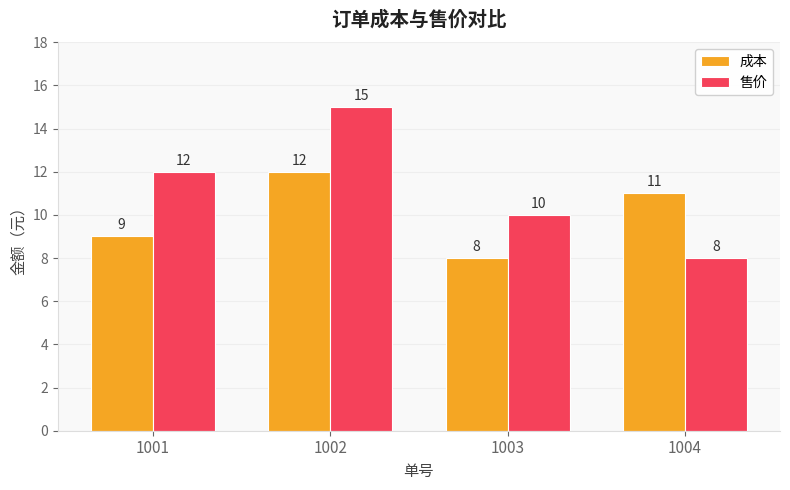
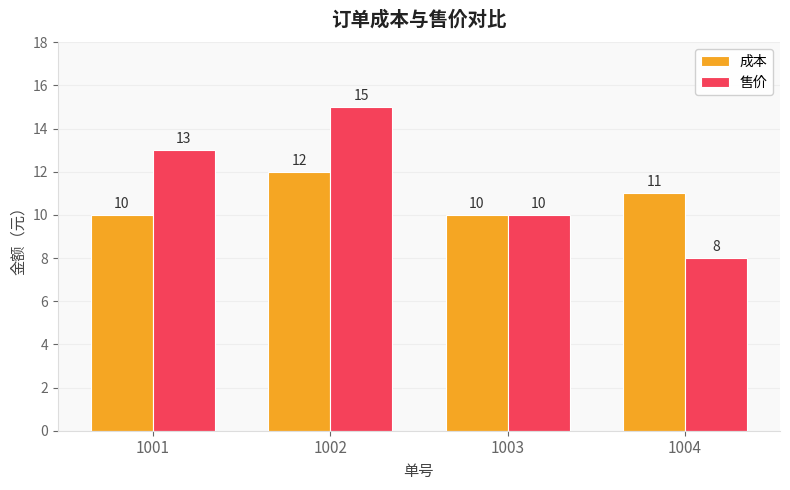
  {
    "成本": {
-     "1001": 9,
+     "1001": 10,
      "1002": 12,
-     "1003": 8,
+     "1003": 10,
      "1004": 11
    },
    "售价": {
-     "1001": 12,
+     "1001": 13,
      "1002": 15,
      "1003": 10,
      "1004": 8
    }
  }
